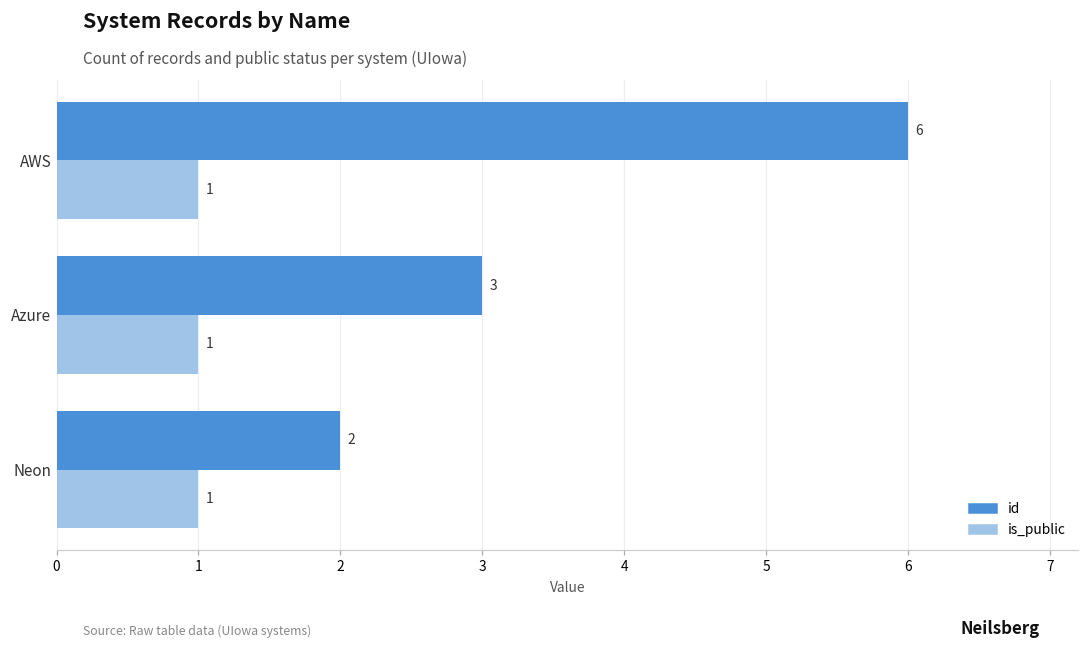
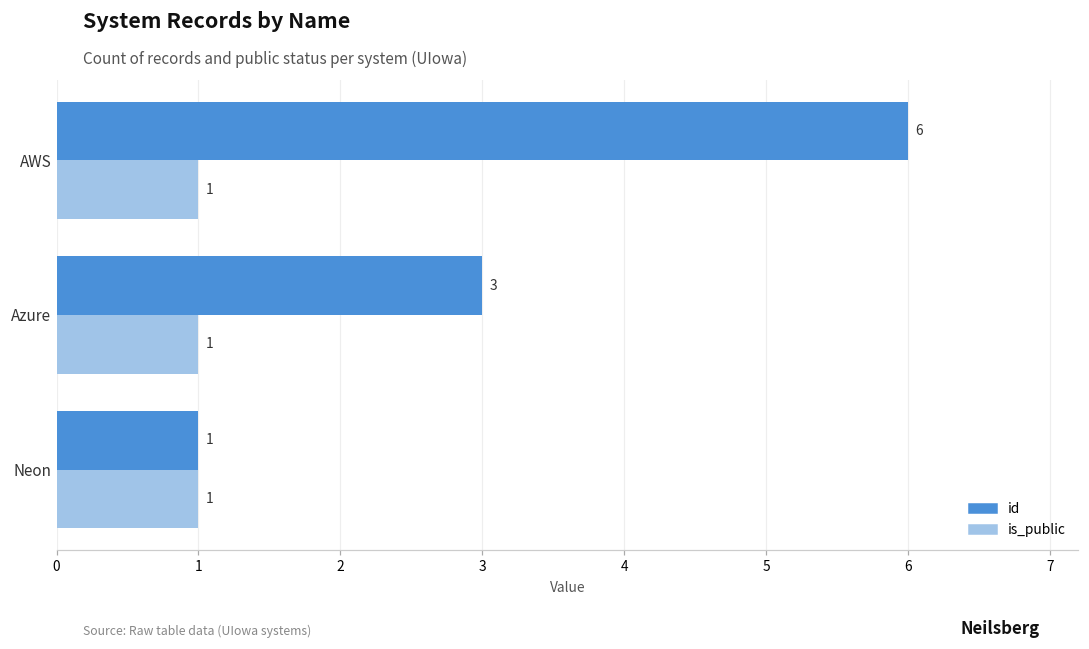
  {
    "id": {
      "AWS": 6,
      "Azure": 3,
-     "Neon": 2
+     "Neon": 1
    },
    "is_public": {
      "AWS": 1,
      "Azure": 1,
      "Neon": 1
    }
  }
